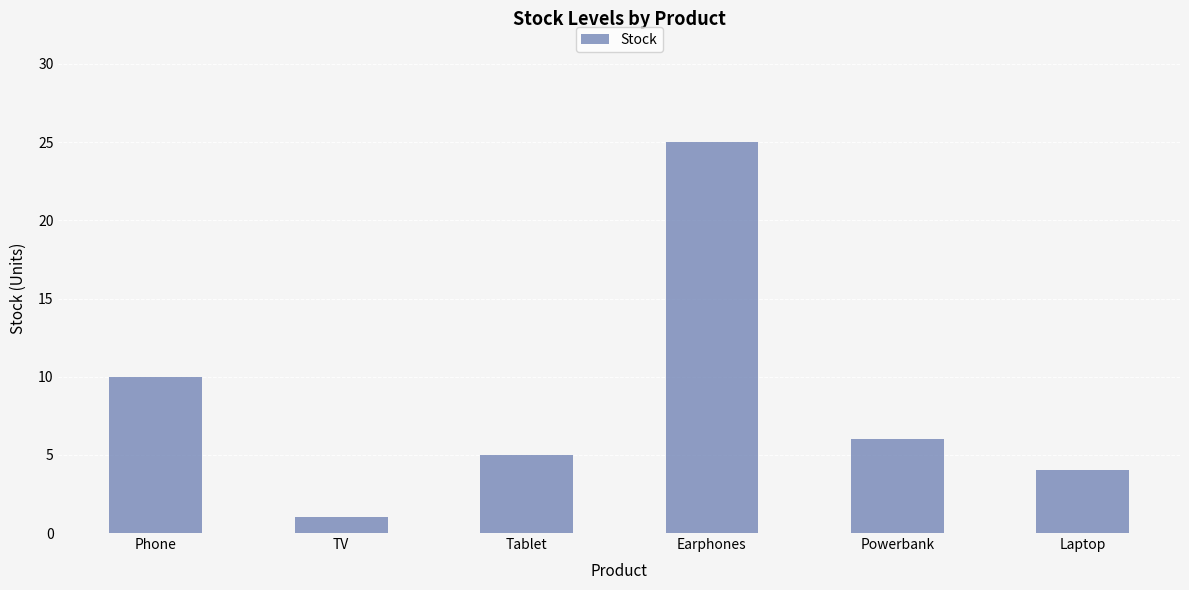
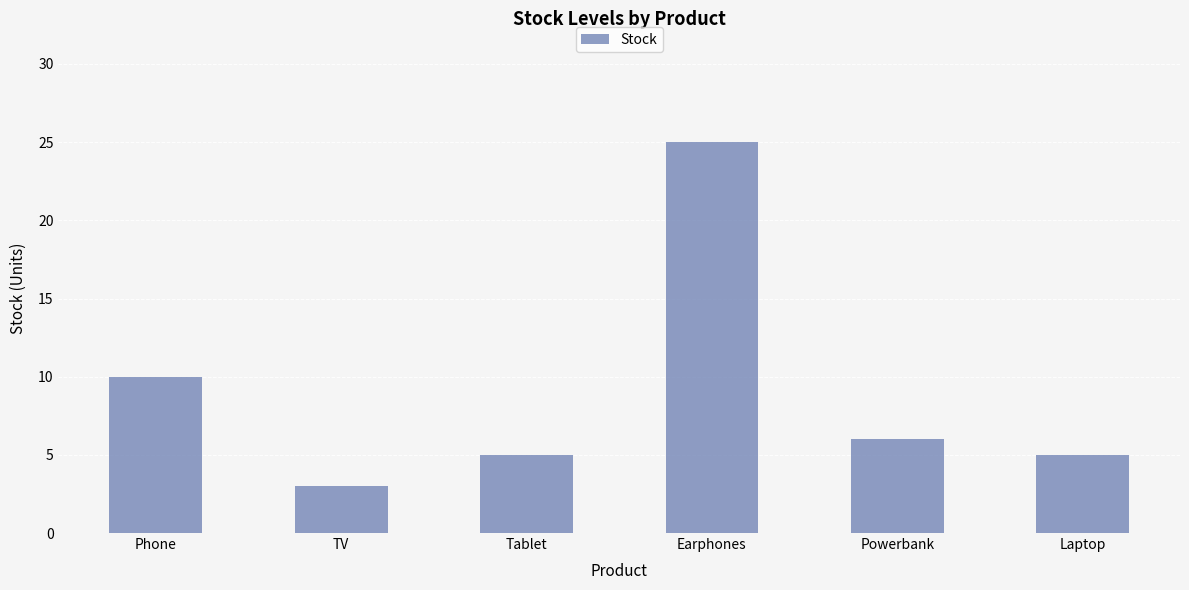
  {
    "Phone": 10,
-   "TV": 1,
+   "TV": 3,
    "Tablet": 5,
    "Earphones": 25,
    "Powerbank": 6,
-   "Laptop": 4
+   "Laptop": 5
  }
